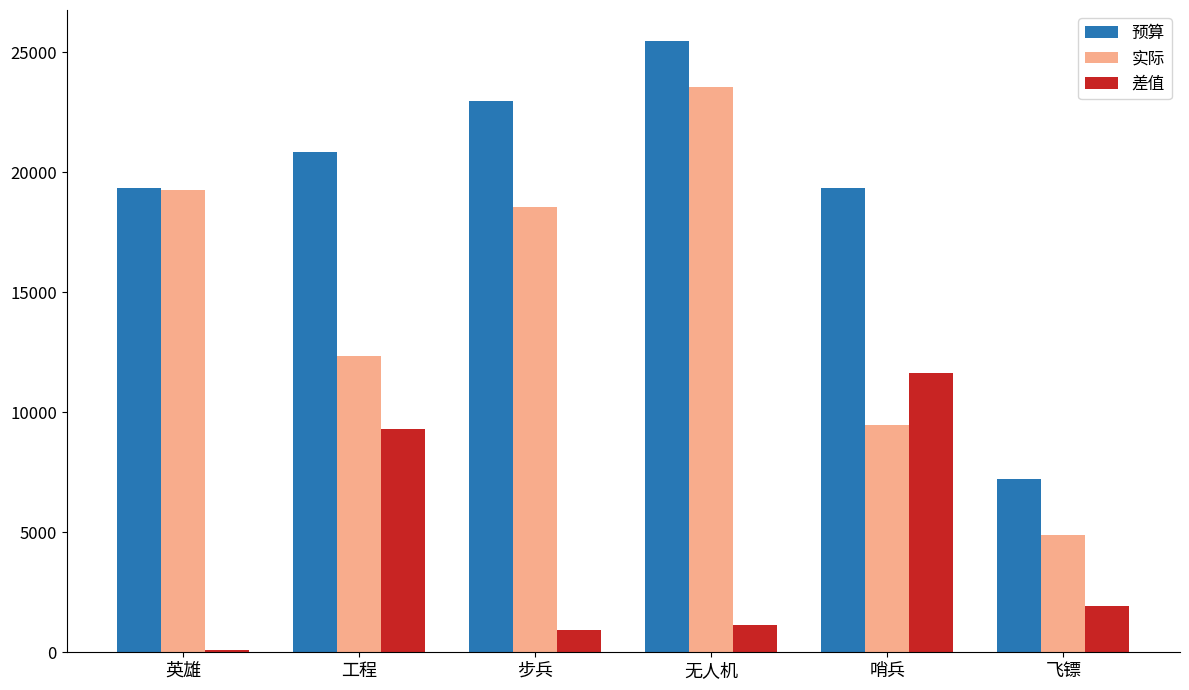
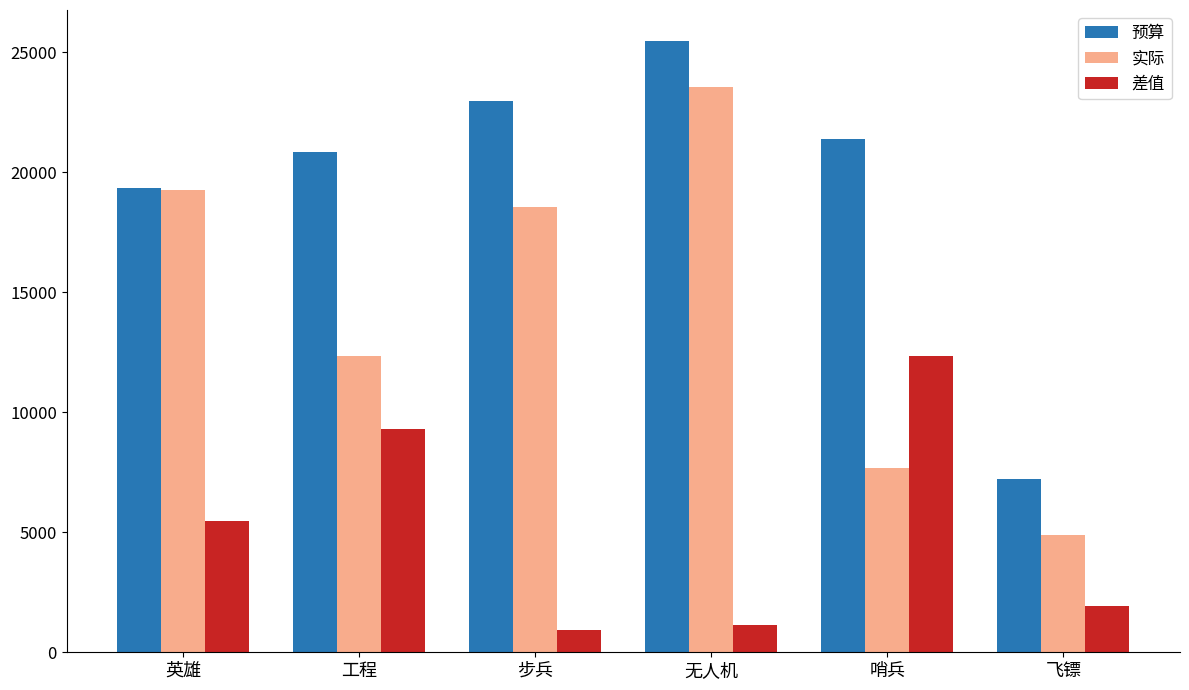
  {
    "预算": {
      "英雄": 19300,
      "工程": 20900,
      "步兵": 23000,
      "无人机": 25500,
-     "哨兵": 19300,
+     "哨兵": 21400,
      "飞镖": 7200
    },
    "实际": {
      "英雄": 19300,
      "工程": 12400,
      "步兵": 18600,
      "无人机": 23500,
-     "哨兵": 9500,
+     "哨兵": 7700,
      "飞镖": 4900
    },
    "差值": {
-     "英雄": 100,
+     "英雄": 5500,
      "工程": 9300,
      "步兵": 900,
      "无人机": 1200,
-     "哨兵": 11700,
+     "哨兵": 12300,
      "飞镖": 1900
    }
  }
